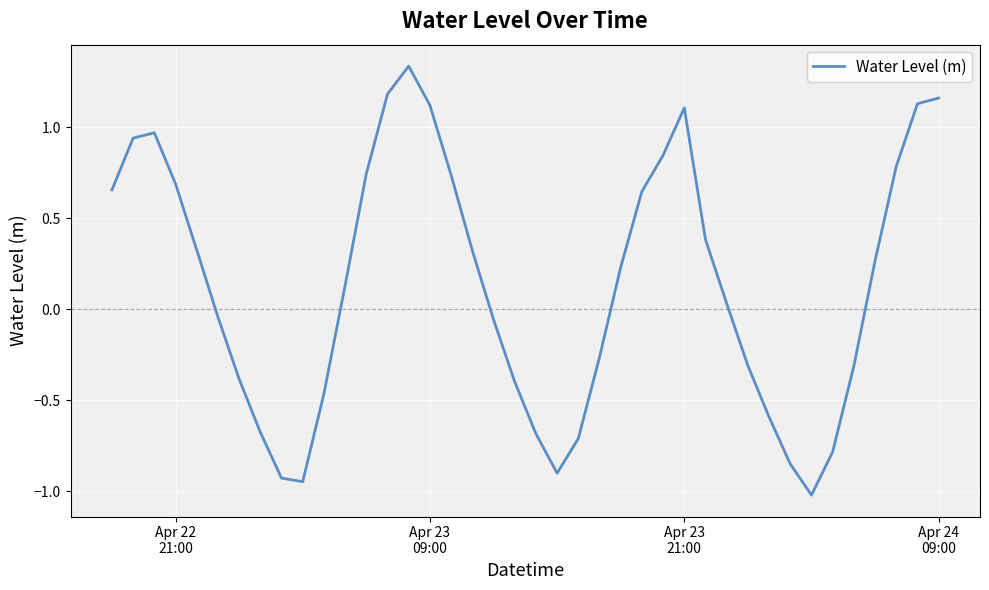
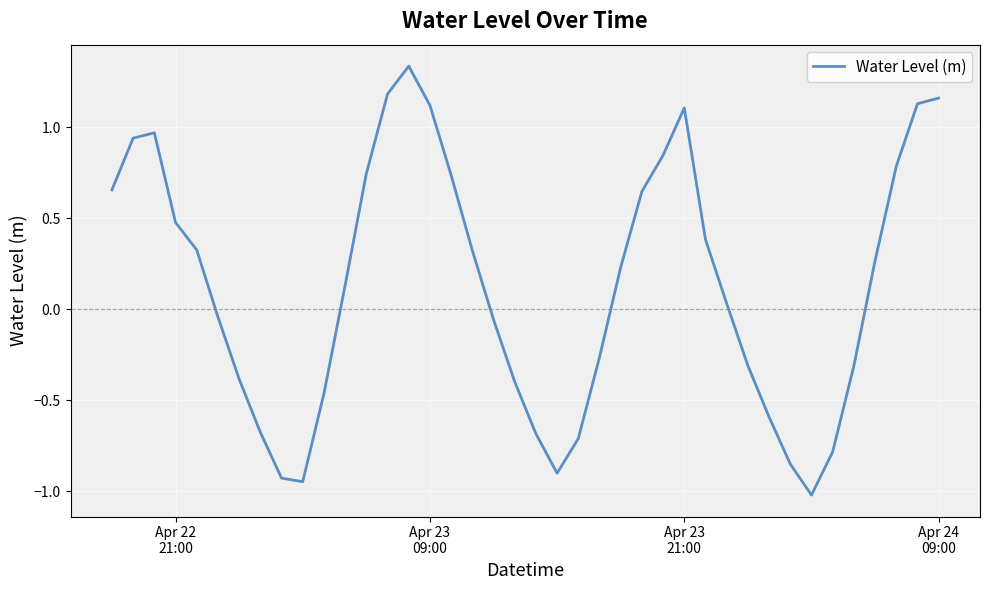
  {
-   "Apr 22 21:00": 0.69,
+   "Apr 22 21:00": 0.48,
    "Apr 23 09:00": 1.12,
    "Apr 23 21:00": 1.11,
    "Apr 24 09:00": 1.16
  }
